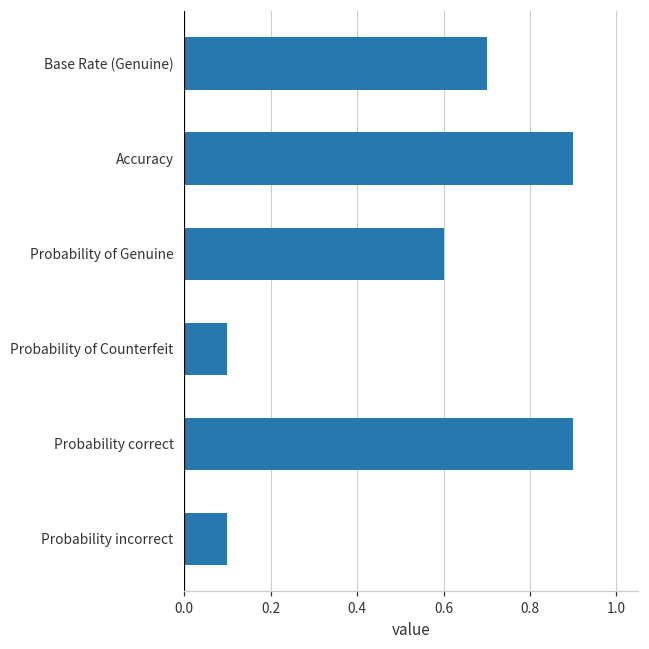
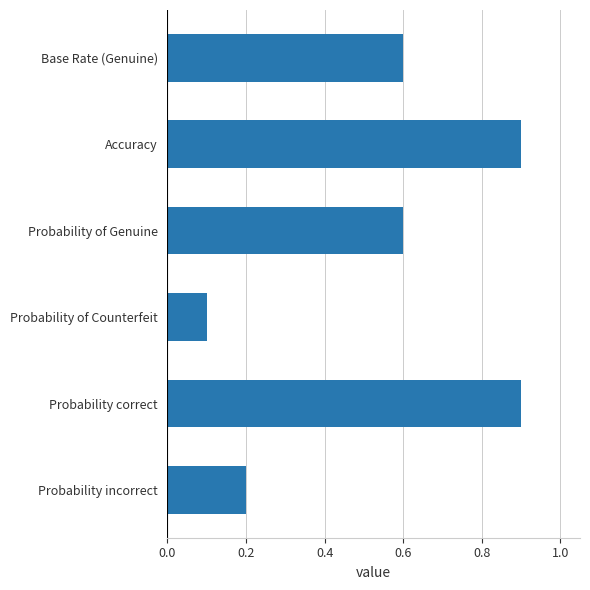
  {
-   "Base Rate (Genuine)": 0.7,
+   "Base Rate (Genuine)": 0.6,
    "Accuracy": 0.9,
    "Probability of Genuine": 0.6,
    "Probability of Counterfeit": 0.1,
    "Probability correct": 0.9,
-   "Probability incorrect": 0.1
+   "Probability incorrect": 0.2
  }
